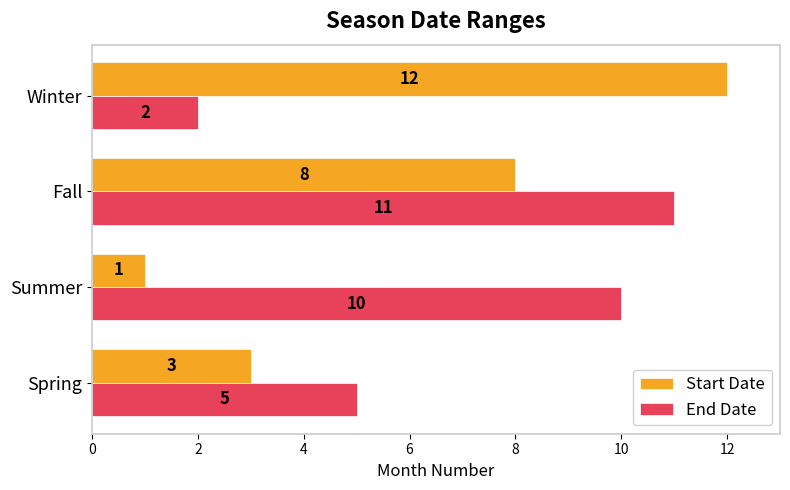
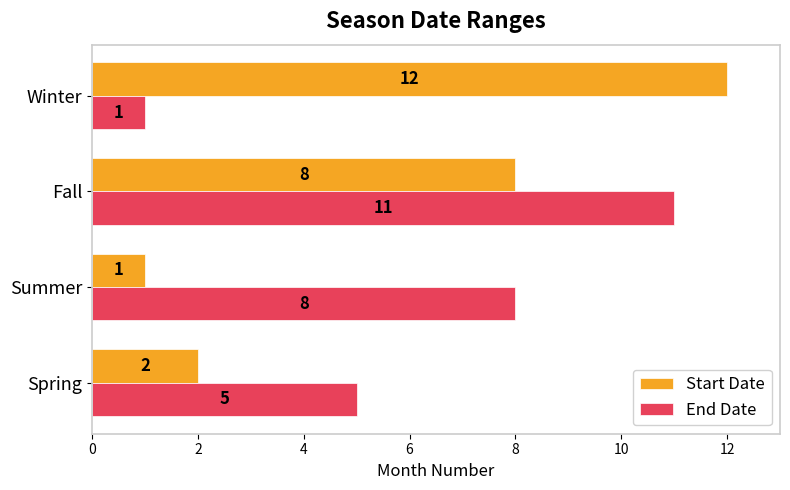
  {
    "Start Date": {
      "Winter": 12,
      "Fall": 8,
      "Summer": 1,
-     "Spring": 3
+     "Spring": 2
    },
    "End Date": {
-     "Winter": 2,
+     "Winter": 1,
      "Fall": 11,
-     "Summer": 10,
+     "Summer": 8,
      "Spring": 5
    }
  }
